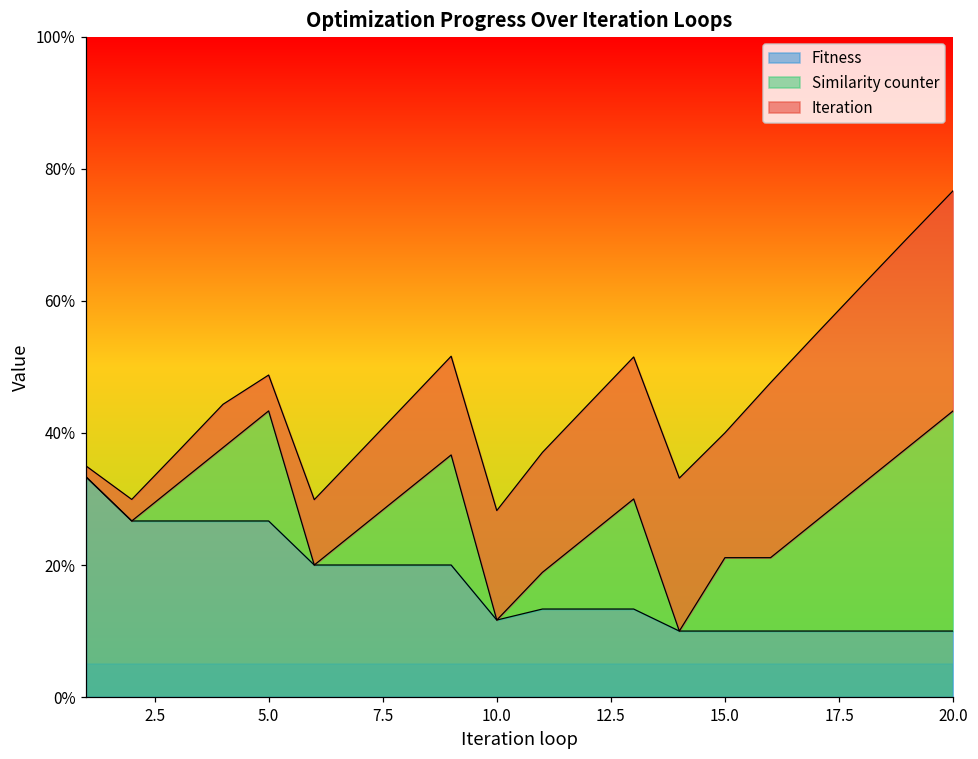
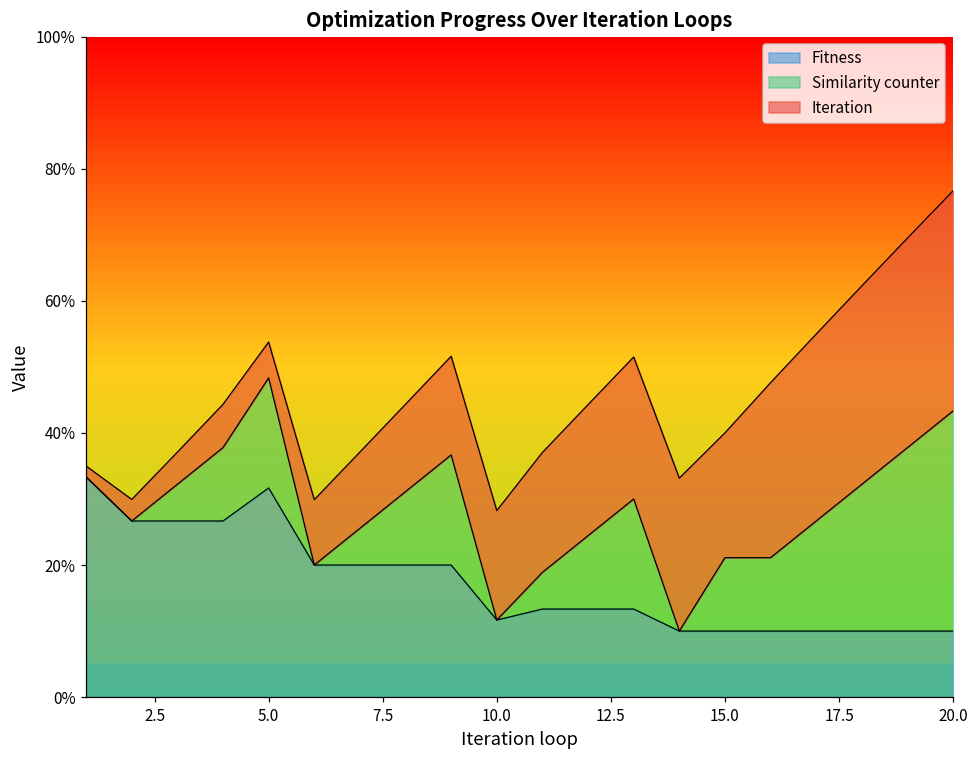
  {
    "Fitness": {
-     "5.0": "27%",
+     "5.0": "32%",
      "15.0": "10%",
      "20.0": "10%"
    },
    "Similarity counter": {
      "5.0": "17%",
      "15.0": "11%",
      "20.0": "33%"
    },
    "Iteration": {
      "5.0": "5%",
      "10.0": "17%",
      "15.0": "19%",
      "20.0": "33%"
    }
  }
